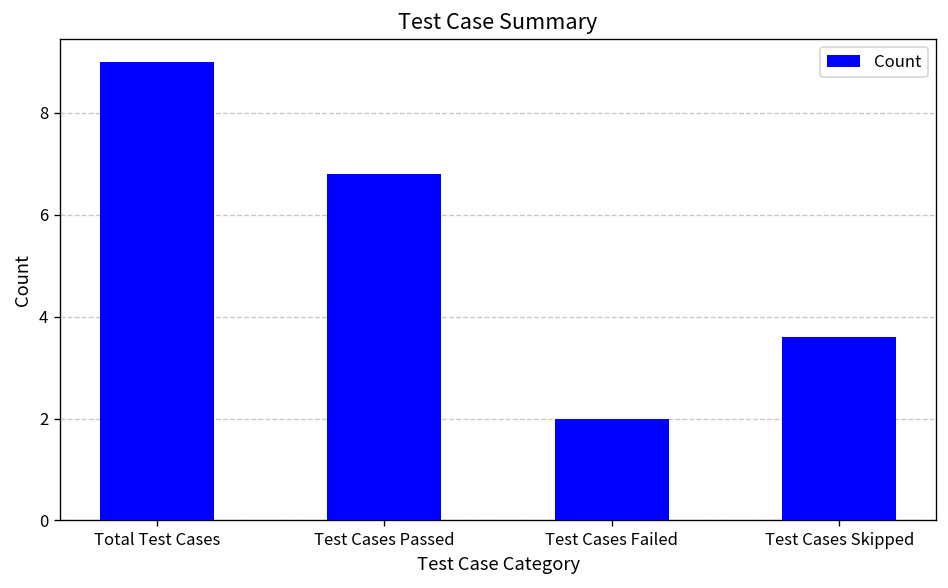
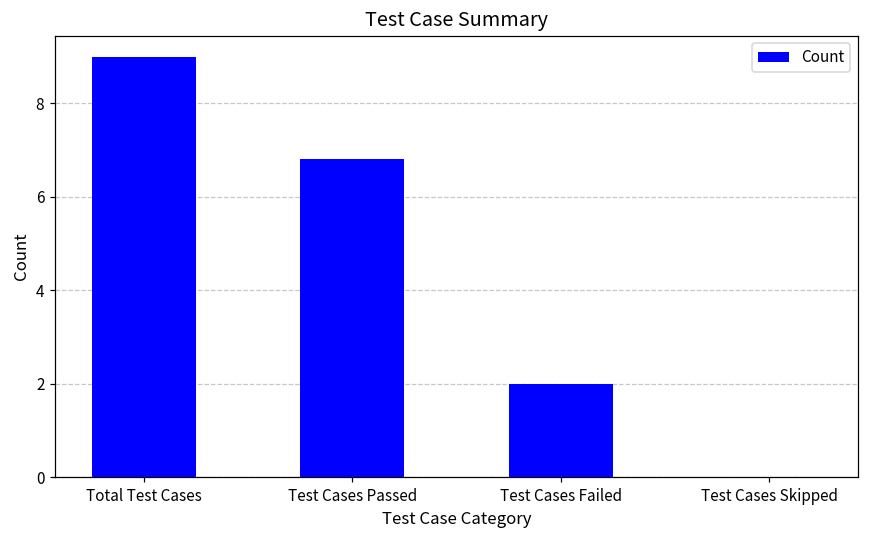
  {
    "Total Test Cases": 9.0,
    "Test Cases Passed": 6.8,
    "Test Cases Failed": 2.0,
-   "Test Cases Skipped": 3.6
+   "Test Cases Skipped": 0.0
  }
